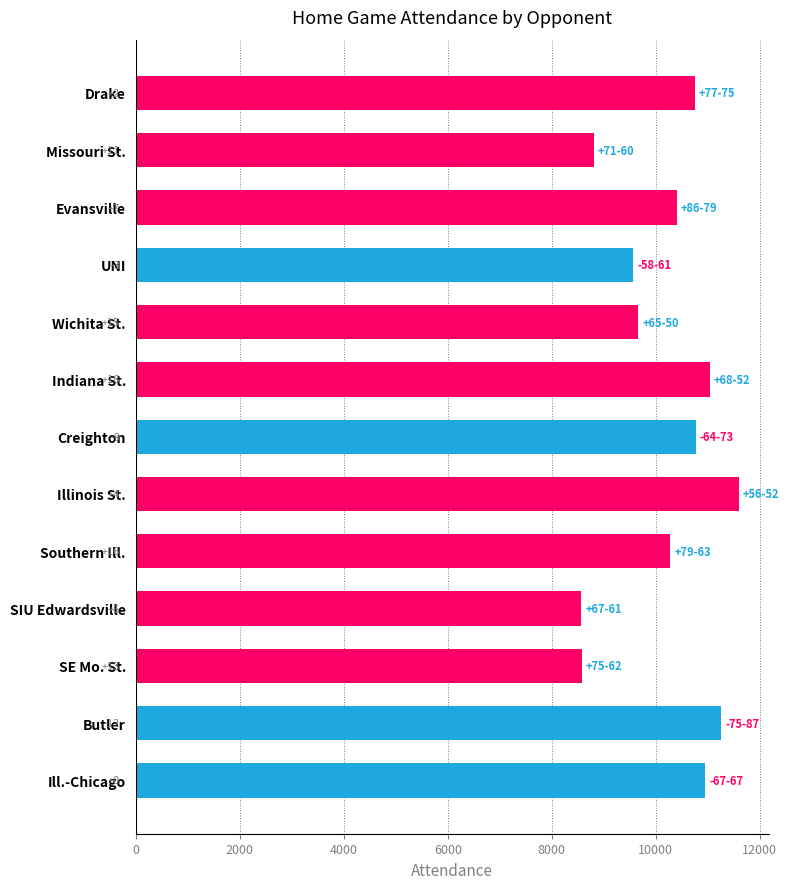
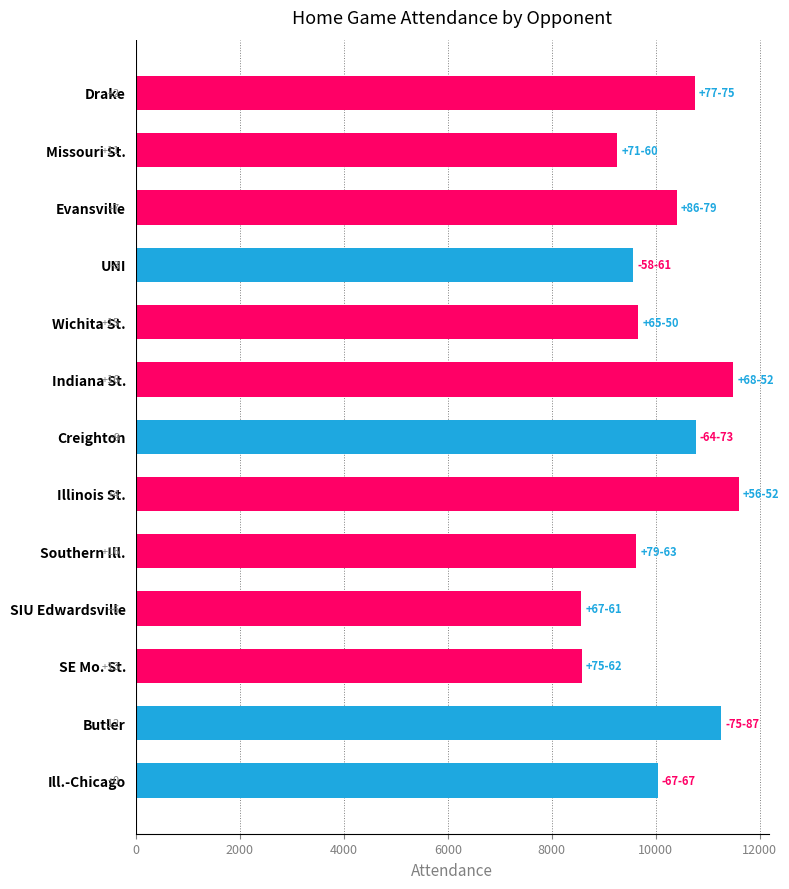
  {
-   "Missouri St.": 8800,
-   "Indiana St.": 11000,
-   "Southern Ill.": 10300,
-   "Ill.-Chicago": 11000
+   "Missouri St.": 9300,
+   "Indiana St.": 11500,
+   "Southern Ill.": 9600,
+   "Ill.-Chicago": 10000
  }
